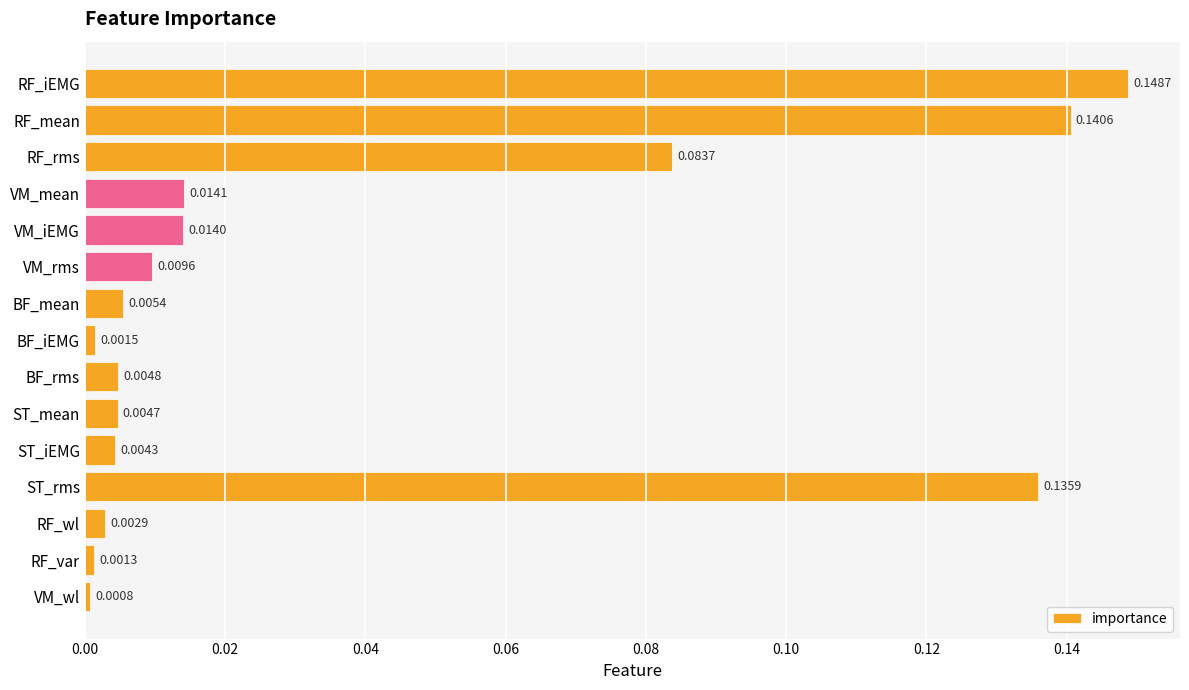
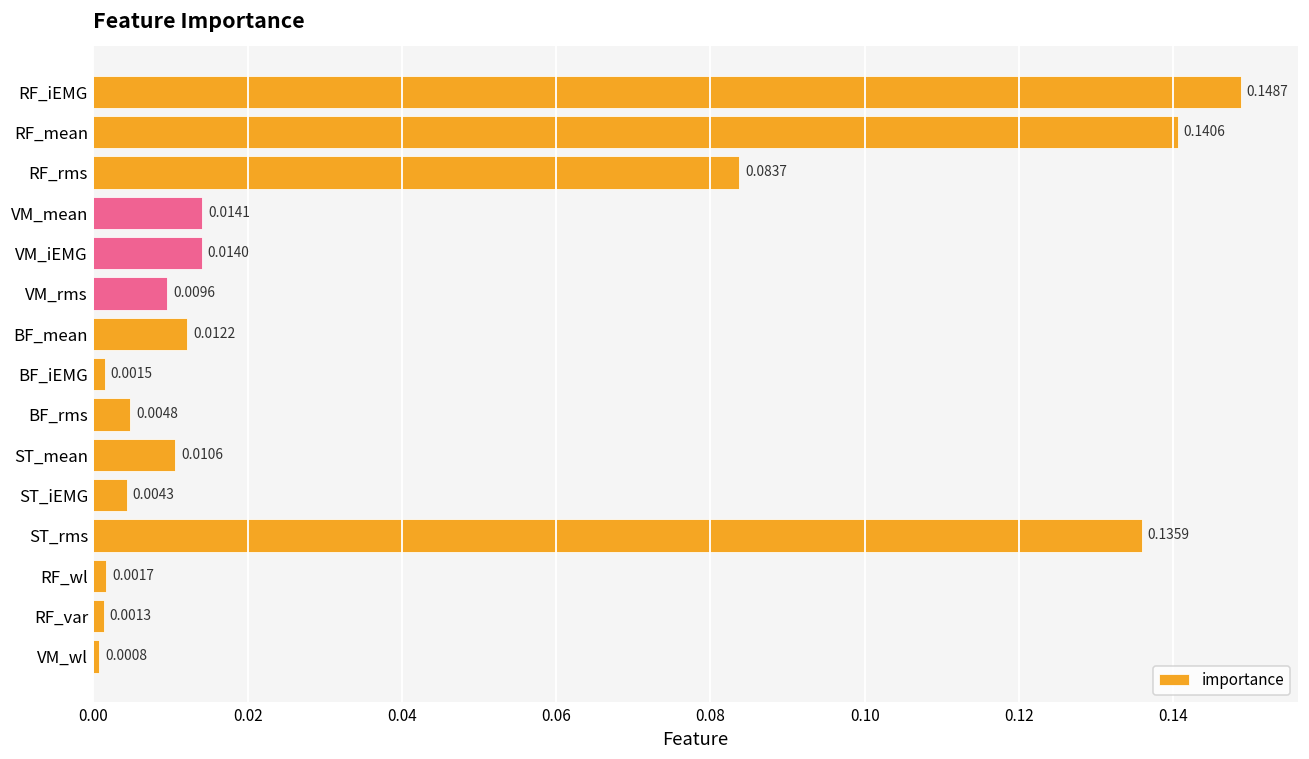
  {
    "RF_iEMG": 0.1487,
    "RF_mean": 0.1406,
    "RF_rms": 0.0837,
    "VM_mean": 0.0141,
    "VM_iEMG": 0.0140,
    "VM_rms": 0.0096,
-   "BF_mean": 0.0054,
+   "BF_mean": 0.0122,
    "BF_iEMG": 0.0015,
    "BF_rms": 0.0048,
-   "ST_mean": 0.0047,
+   "ST_mean": 0.0106,
    "ST_iEMG": 0.0043,
    "ST_rms": 0.1359,
-   "RF_wl": 0.0029,
+   "RF_wl": 0.0017,
    "RF_var": 0.0013,
    "VM_wl": 0.0008
  }
